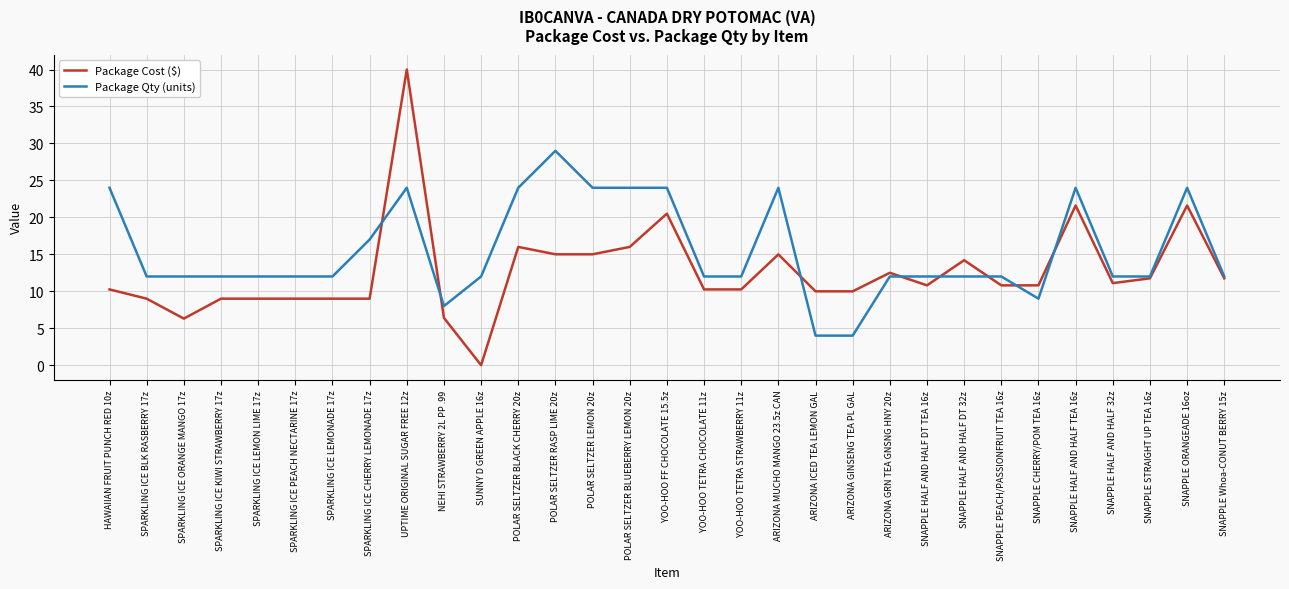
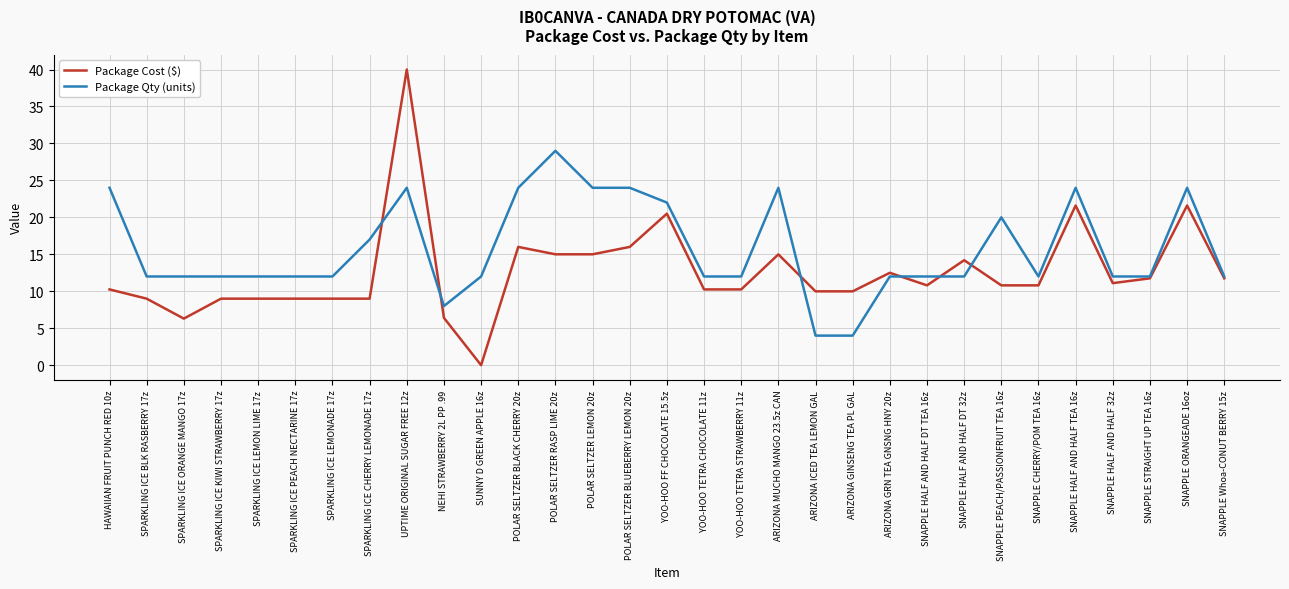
  {
    "Package Cost ($)": {
      "HAWAIIAN FRUIT PUNCH RED 10z": 10,
      "SPARKLING ICE BLK RASBERRY 17z": 9,
      "SPARKLING ICE ORANGE MANGO 17z": 6,
      "SPARKLING ICE KIWI STRAWBERRY 17z": 9,
      "SPARKLING ICE LEMON LIME 17z": 9,
      "SPARKLING ICE PEACH NECTARINE 17z": 9,
      "SPARKLING ICE LEMONADE 17z": 9,
      "SPARKLING ICE CHERRY LEMONADE 17z": 9,
      "UPTIME ORIGINAL SUGAR FREE 12z": 40,
      "NEHI STRAWBERRY 2L PP .99": 6,
      "SUNNY D GREEN APPLE 16z": 0,
      "POLAR SELTZER BLACK CHERRY 20z": 16,
      "POLAR SELTZER RASP LIME 20z": 15,
      "POLAR SELTZER LEMON 20z": 15,
      "POLAR SELTZER BLUEBERRY LEMON 20z": 16,
      "YOO-HOO FF CHOCOLATE 15.5z": 21,
      "YOO-HOO TETRA CHOCOLATE 11z": 10,
      "YOO-HOO TETRA STRAWBERRY 11z": 10,
      "ARIZONA MUCHO MANGO 23.5z CAN": 15,
      "ARIZONA ICED TEA LEMON GAL": 10,
      "ARIZONA GINSENG TEA PL GAL": 10,
      "ARIZONA GRN TEA GNSNG HNY 20z": 13,
      "SNAPPLE HALF AND HALF DT TEA 16z": 11,
      "SNAPPLE HALF AND HALF DT 32z": 14,
      "SNAPPLE PEACH/PASSIONFRUIT TEA 16z": 11,
      "SNAPPLE CHERRY/POM TEA 16z": 11,
      "SNAPPLE HALF AND HALF TEA 16z": 22,
      "SNAPPLE HALF AND HALF 32z": 11,
      "SNAPPLE ORANGEADE 16oz": 22
    },
    "Package Qty (units)": {
      "HAWAIIAN FRUIT PUNCH RED 10z": 24,
      "SPARKLING ICE BLK RASBERRY 17z": 12,
      "SPARKLING ICE ORANGE MANGO 17z": 12,
      "SPARKLING ICE KIWI STRAWBERRY 17z": 12,
      "SPARKLING ICE LEMON LIME 17z": 12,
      "SPARKLING ICE PEACH NECTARINE 17z": 12,
      "SPARKLING ICE LEMONADE 17z": 12,
      "SPARKLING ICE CHERRY LEMONADE 17z": 17,
      "UPTIME ORIGINAL SUGAR FREE 12z": 24,
      "NEHI STRAWBERRY 2L PP .99": 8,
      "SUNNY D GREEN APPLE 16z": 12,
      "POLAR SELTZER BLACK CHERRY 20z": 24,
      "POLAR SELTZER RASP LIME 20z": 29,
      "POLAR SELTZER LEMON 20z": 24,
      "POLAR SELTZER BLUEBERRY LEMON 20z": 24,
-     "YOO-HOO FF CHOCOLATE 15.5z": 24,
+     "YOO-HOO FF CHOCOLATE 15.5z": 22,
      "YOO-HOO TETRA CHOCOLATE 11z": 12,
      "YOO-HOO TETRA STRAWBERRY 11z": 12,
      "ARIZONA MUCHO MANGO 23.5z CAN": 24,
      "ARIZONA ICED TEA LEMON GAL": 4,
      "ARIZONA GINSENG TEA PL GAL": 4,
      "ARIZONA GRN TEA GNSNG HNY 20z": 12,
      "SNAPPLE HALF AND HALF DT TEA 16z": 12,
      "SNAPPLE HALF AND HALF DT 32z": 12,
-     "SNAPPLE PEACH/PASSIONFRUIT TEA 16z": 12,
-     "SNAPPLE CHERRY/POM TEA 16z": 9,
+     "SNAPPLE PEACH/PASSIONFRUIT TEA 16z": 20,
+     "SNAPPLE CHERRY/POM TEA 16z": 12,
      "SNAPPLE HALF AND HALF TEA 16z": 24,
      "SNAPPLE HALF AND HALF 32z": 12,
      "SNAPPLE ORANGEADE 16oz": 24
    }
  }
